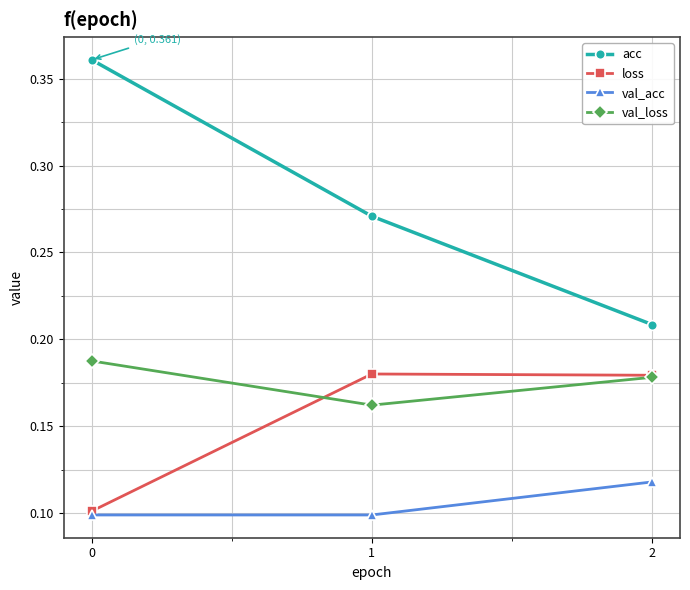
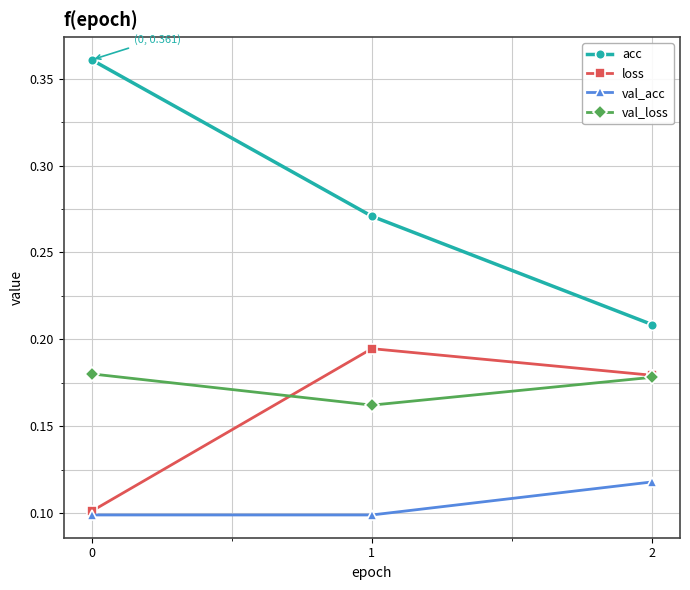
  {
    "acc": {
      "0": "(0, 0.361)"
    },
    "loss": {
      "0": "0.101",
-     "1": "0.180"
+     "1": "0.195"
    },
    "val_acc": {
      "0": "0.099",
      "1": "0.099",
      "2": "0.118"
    },
    "val_loss": {
-     "0": "0.188",
+     "0": "0.180",
      "1": "0.162"
    }
  }
